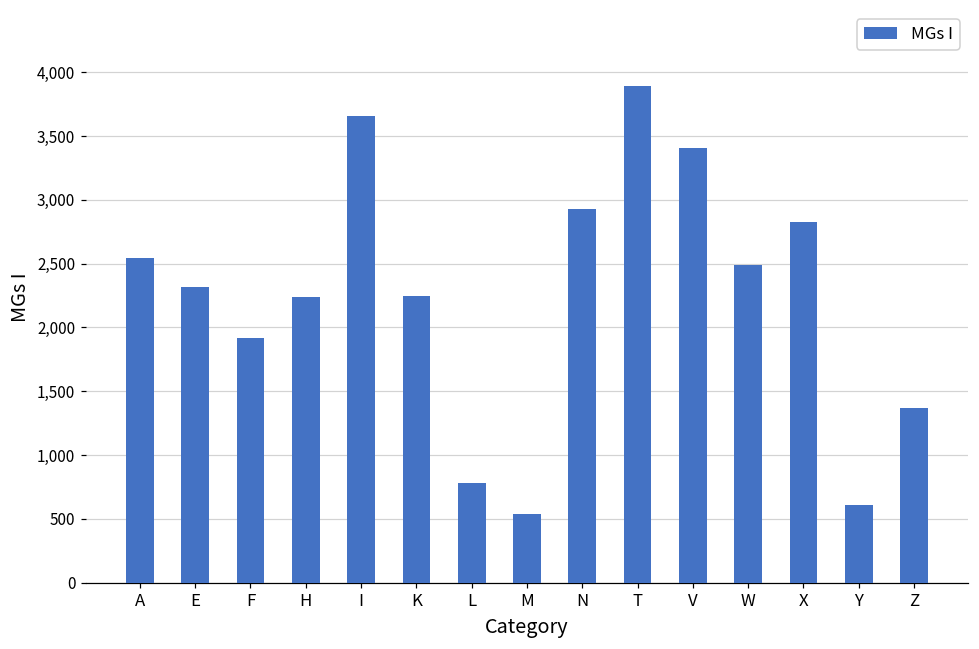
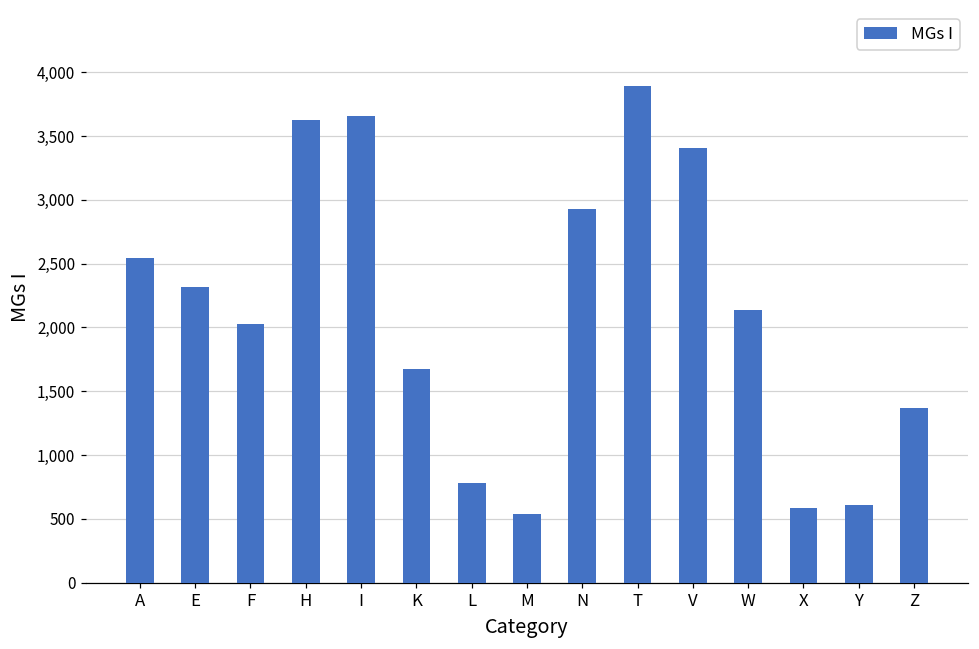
  {
    "A": "2,540",
    "E": "2,320",
-   "F": "1,920",
-   "H": "2,240",
+   "F": "2,030",
+   "H": "3,630",
    "I": "3,660",
-   "K": "2,250",
+   "K": "1,680",
    "L": "780",
    "M": "540",
    "N": "2,930",
    "T": "3,900",
    "V": "3,410",
-   "W": "2,490",
-   "X": "2,830",
+   "W": "2,140",
+   "X": "590",
    "Y": "610",
    "Z": "1,370"
  }
